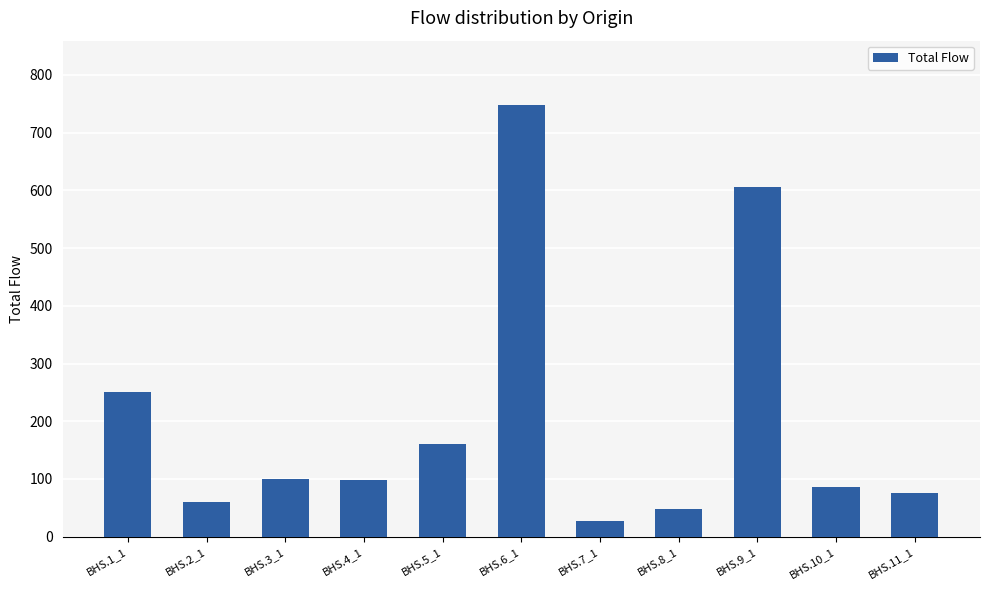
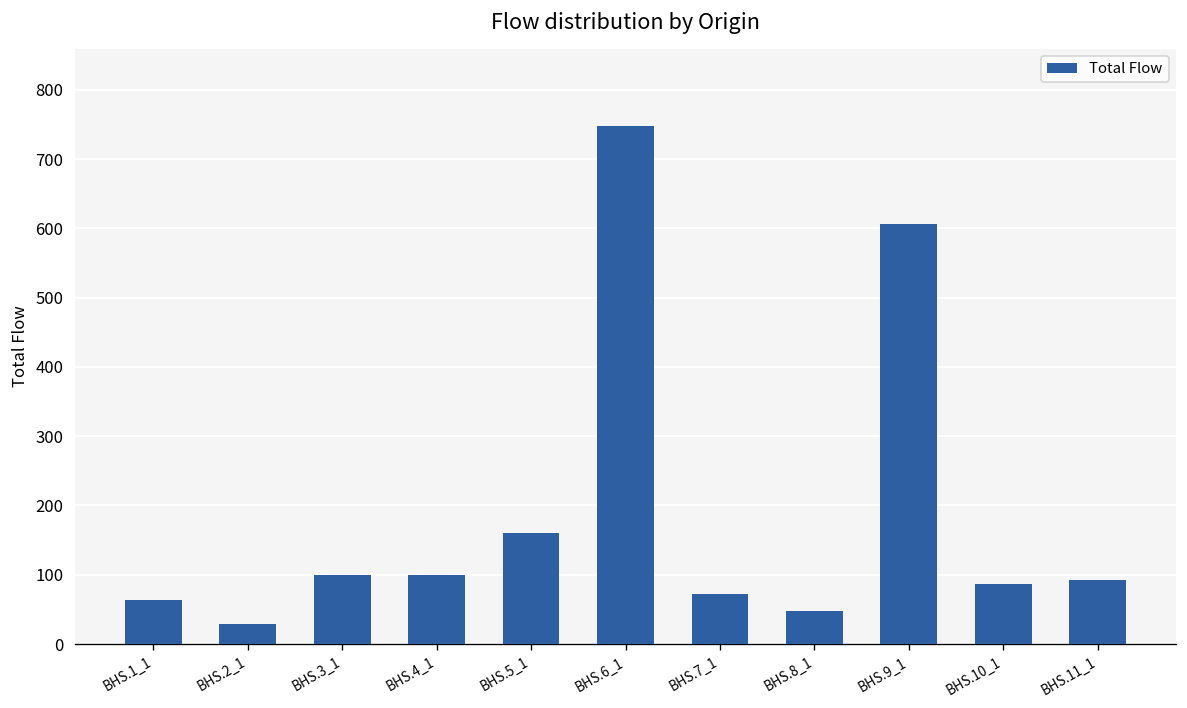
  {
-   "BHS.1_1": 250,
-   "BHS.2_1": 60,
+   "BHS.1_1": 60,
+   "BHS.2_1": 30,
    "BHS.3_1": 100,
    "BHS.4_1": 100,
    "BHS.5_1": 160,
    "BHS.6_1": 750,
-   "BHS.7_1": 30,
+   "BHS.7_1": 70,
    "BHS.8_1": 50,
    "BHS.9_1": 610,
    "BHS.10_1": 90,
-   "BHS.11_1": 80
+   "BHS.11_1": 90
  }
